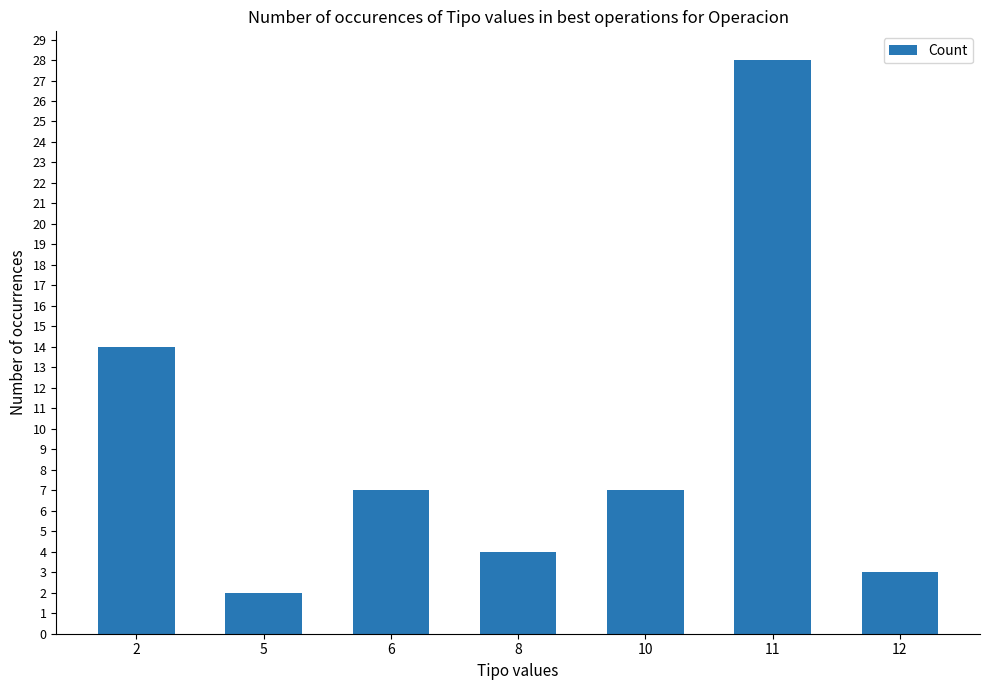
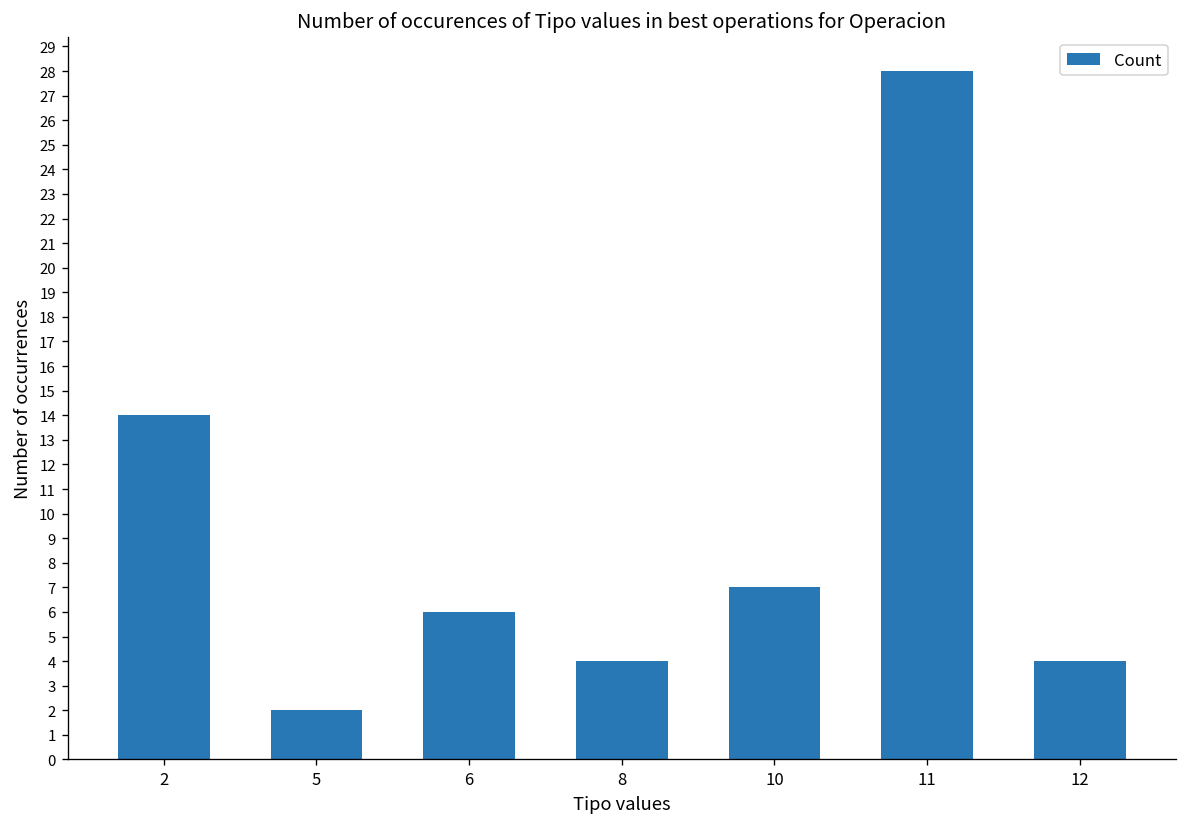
  {
    "2": 14,
    "5": 2,
-   "6": 7,
+   "6": 6,
    "8": 4,
    "10": 7,
    "11": 28,
-   "12": 3
+   "12": 4
  }
